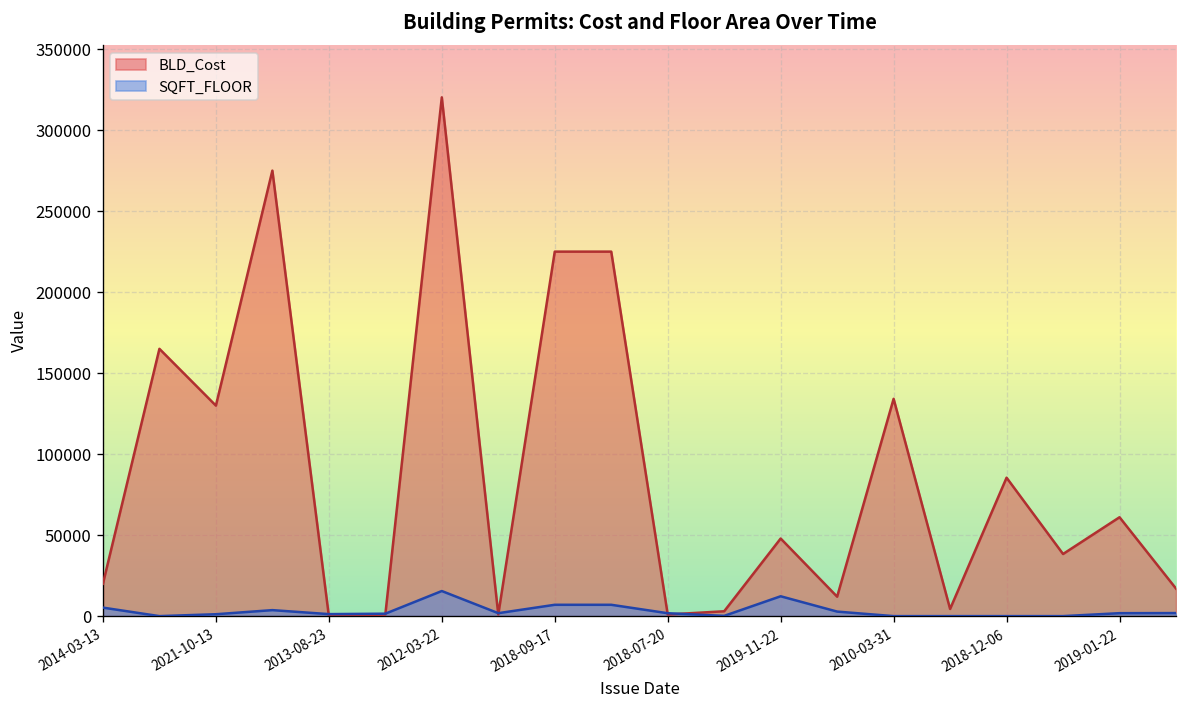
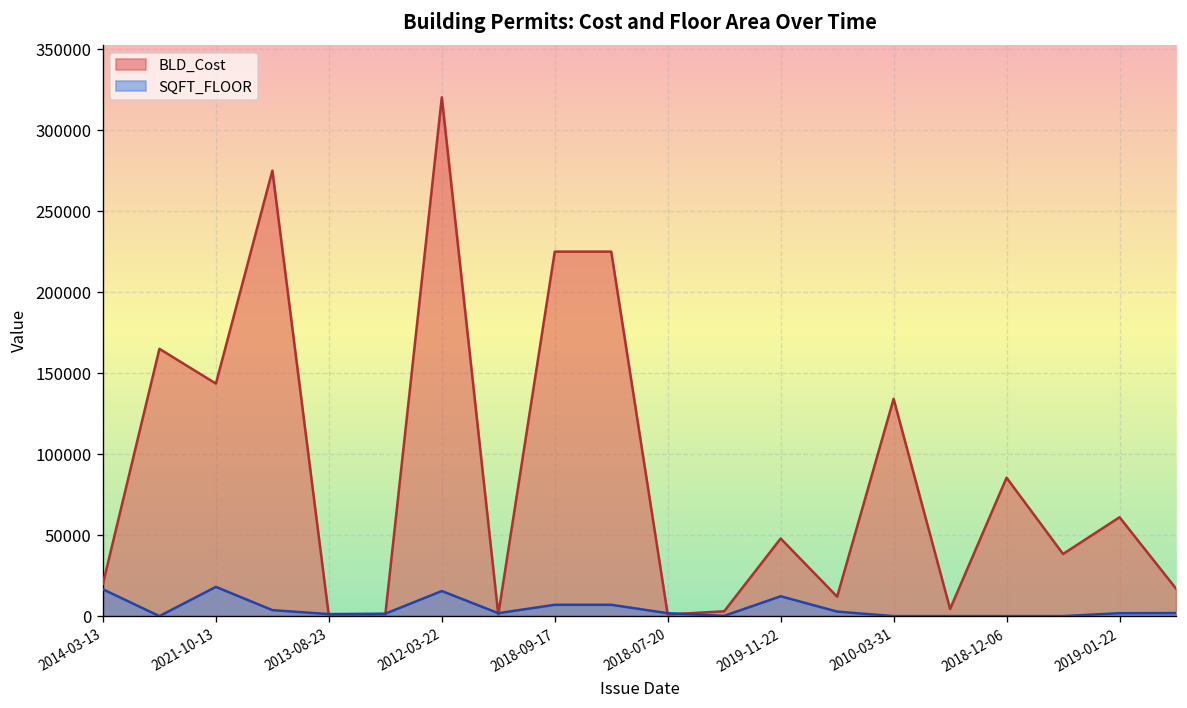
  {
    "BLD_Cost": {
      "2014-03-13": 20000,
-     "2021-10-13": 130000,
+     "2021-10-13": 144000,
      "2012-03-22": 320000,
      "2019-11-22": 48000,
      "2010-03-31": 134000,
      "2018-12-06": 85000,
      "2019-01-22": 61000
    },
    "SQFT_FLOOR": {
-     "2014-03-13": 5000,
-     "2021-10-13": 1000,
+     "2014-03-13": 17000,
+     "2021-10-13": 18000,
      "2012-03-22": 15000,
      "2019-11-22": 12000,
      "2010-03-31": 0,
      "2018-12-06": 0,
      "2019-01-22": 2000
    }
  }
